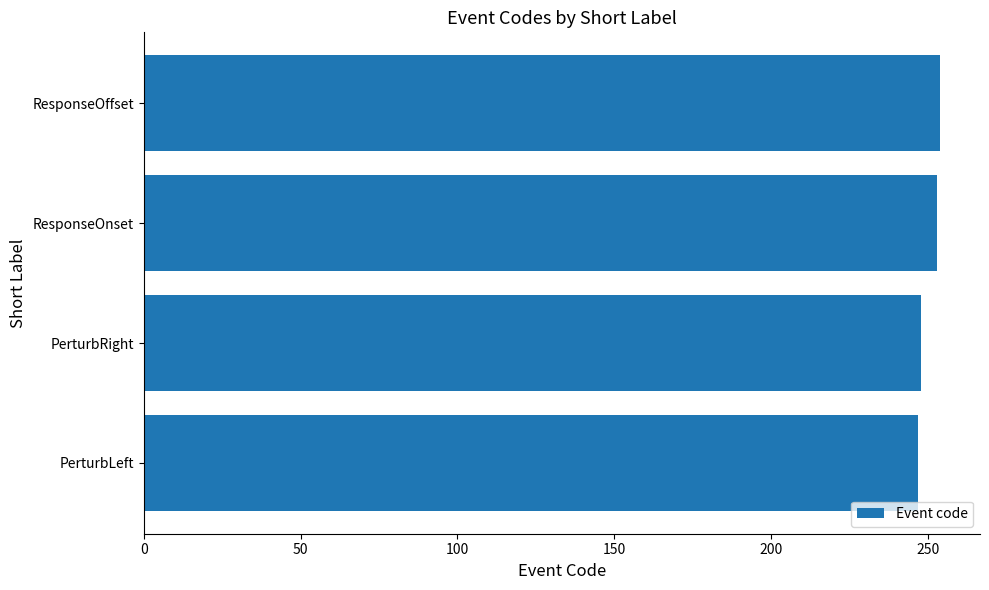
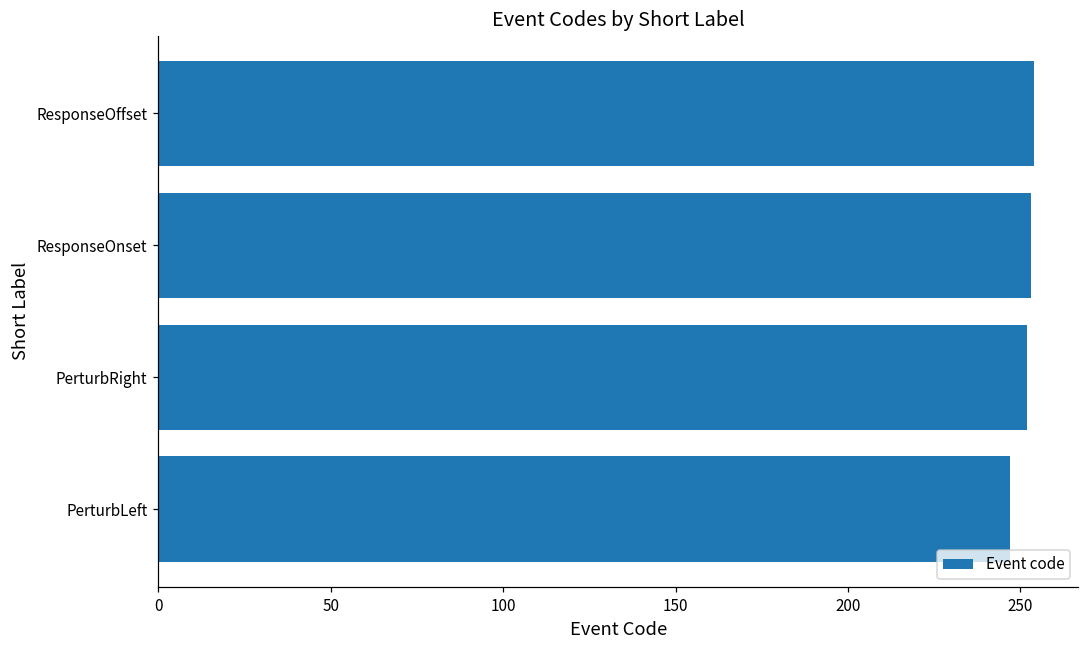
  {
    "ResponseOffset": 254,
    "ResponseOnset": 253,
-   "PerturbRight": 248,
+   "PerturbRight": 252,
    "PerturbLeft": 247
  }
